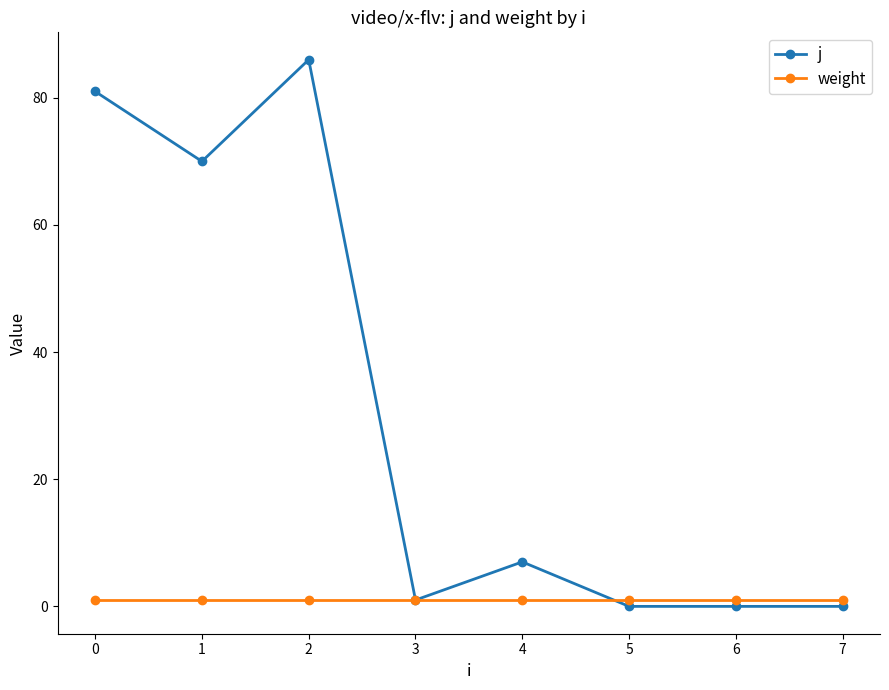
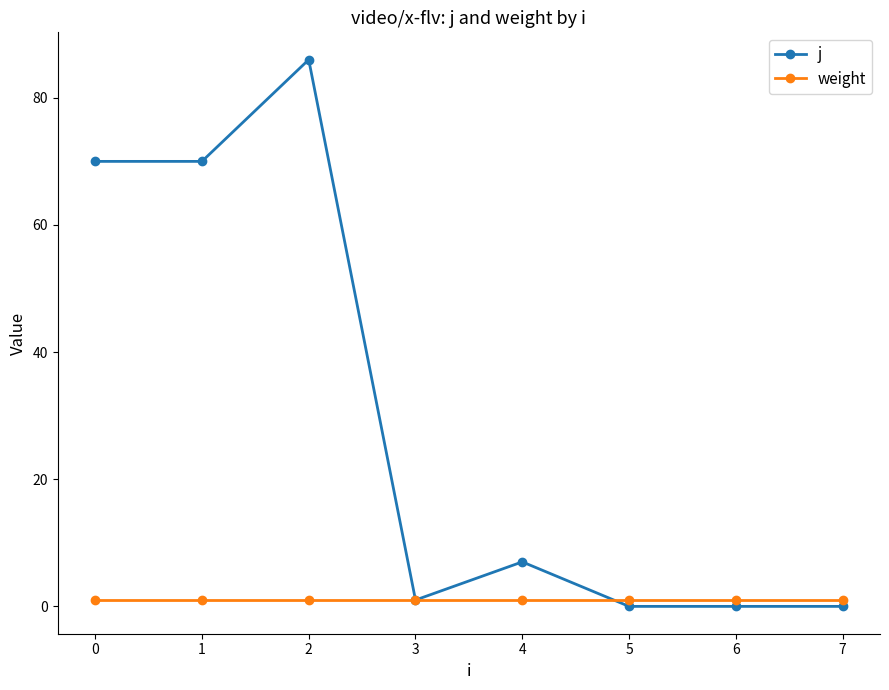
  {
    "j": {
-     "0": 81,
+     "0": 70,
      "1": 70,
      "2": 86,
      "4": 7,
      "5": 0,
      "6": 0,
      "7": 0
    },
    "weight": {
      "0": 1,
      "1": 1,
      "2": 1,
      "4": 1,
      "5": 1,
      "6": 1,
      "7": 1
    }
  }
